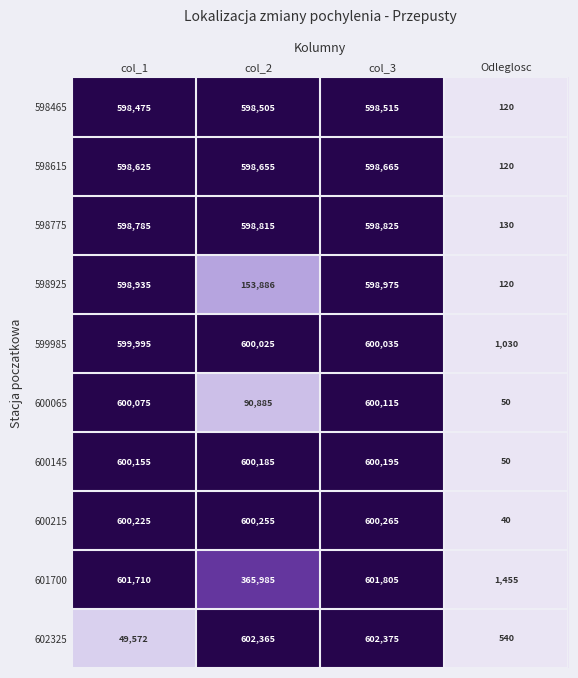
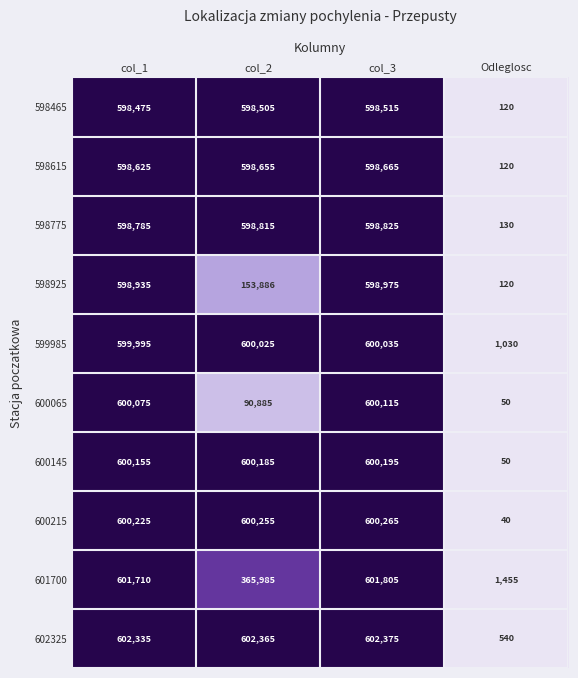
  {
    "598465": {
      "col_1": "598,475",
      "col_2": "598,505",
      "col_3": "598,515",
      "Odleglosc": "120"
    },
    "598615": {
      "col_1": "598,625",
      "col_2": "598,655",
      "col_3": "598,665",
      "Odleglosc": "120"
    },
    "598775": {
      "col_1": "598,785",
      "col_2": "598,815",
      "col_3": "598,825",
      "Odleglosc": "130"
    },
    "598925": {
      "col_1": "598,935",
      "col_2": "153,886",
      "col_3": "598,975",
      "Odleglosc": "120"
    },
    "599985": {
      "col_1": "599,995",
      "col_2": "600,025",
      "col_3": "600,035",
      "Odleglosc": "1,030"
    },
    "600065": {
      "col_1": "600,075",
      "col_2": "90,885",
      "col_3": "600,115",
      "Odleglosc": "50"
    },
    "600145": {
      "col_1": "600,155",
      "col_2": "600,185",
      "col_3": "600,195",
      "Odleglosc": "50"
    },
    "600215": {
      "col_1": "600,225",
      "col_2": "600,255",
      "col_3": "600,265",
      "Odleglosc": "40"
    },
    "601700": {
      "col_1": "601,710",
      "col_2": "365,985",
      "col_3": "601,805",
      "Odleglosc": "1,455"
    },
    "602325": {
-     "col_1": "49,572",
+     "col_1": "602,335",
      "col_2": "602,365",
      "col_3": "602,375",
      "Odleglosc": "540"
    }
  }
